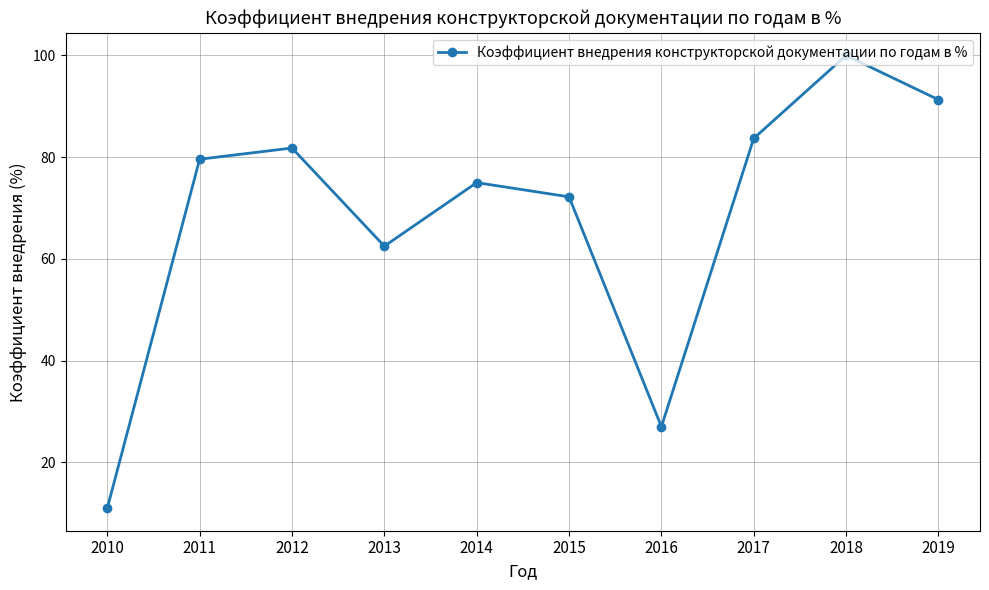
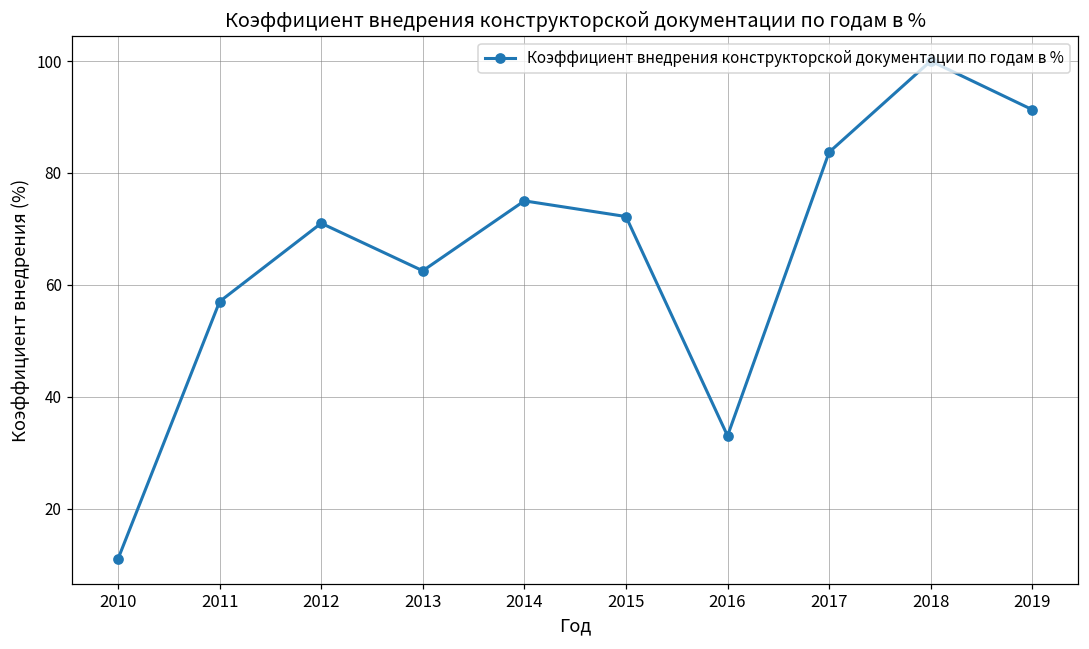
  {
    "2010": 11,
-   "2011": 80,
-   "2012": 82,
+   "2011": 57,
+   "2012": 71,
    "2013": 63,
    "2014": 75,
    "2015": 72,
-   "2016": 27,
+   "2016": 33,
    "2017": 84,
    "2019": 91
  }
